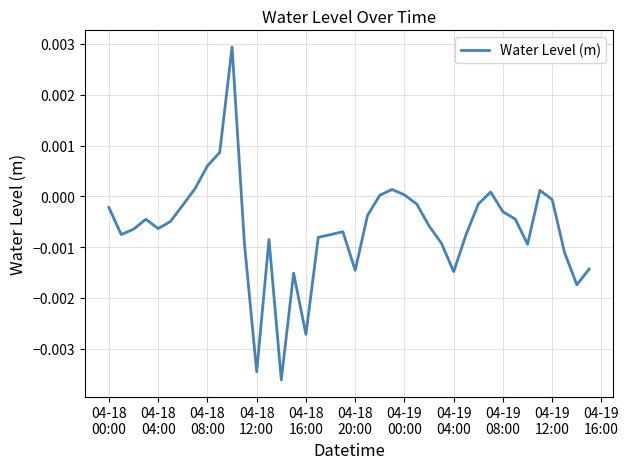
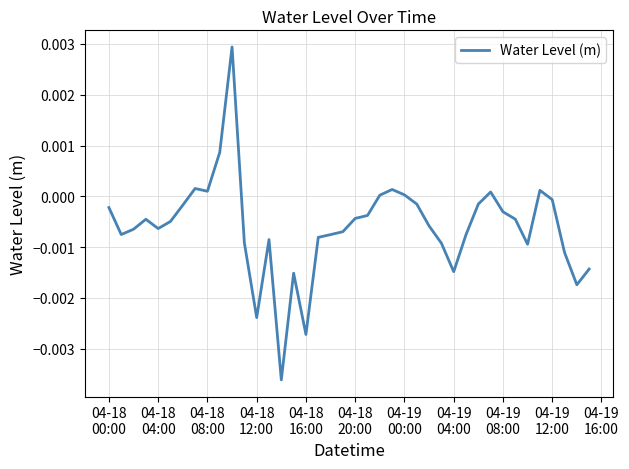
  {
    "04-18 00:00": -0.0002,
    "04-18 04:00": -0.0006,
-   "04-18 08:00": 0.0006,
-   "04-18 12:00": -0.0035,
+   "04-18 08:00": 0.0001,
+   "04-18 12:00": -0.0024,
    "04-18 16:00": -0.0027,
-   "04-18 20:00": -0.0015,
+   "04-18 20:00": -0.0004,
    "04-19 00:00": 0.0000,
    "04-19 04:00": -0.0015,
    "04-19 08:00": -0.0003,
    "04-19 12:00": -0.0001
  }
